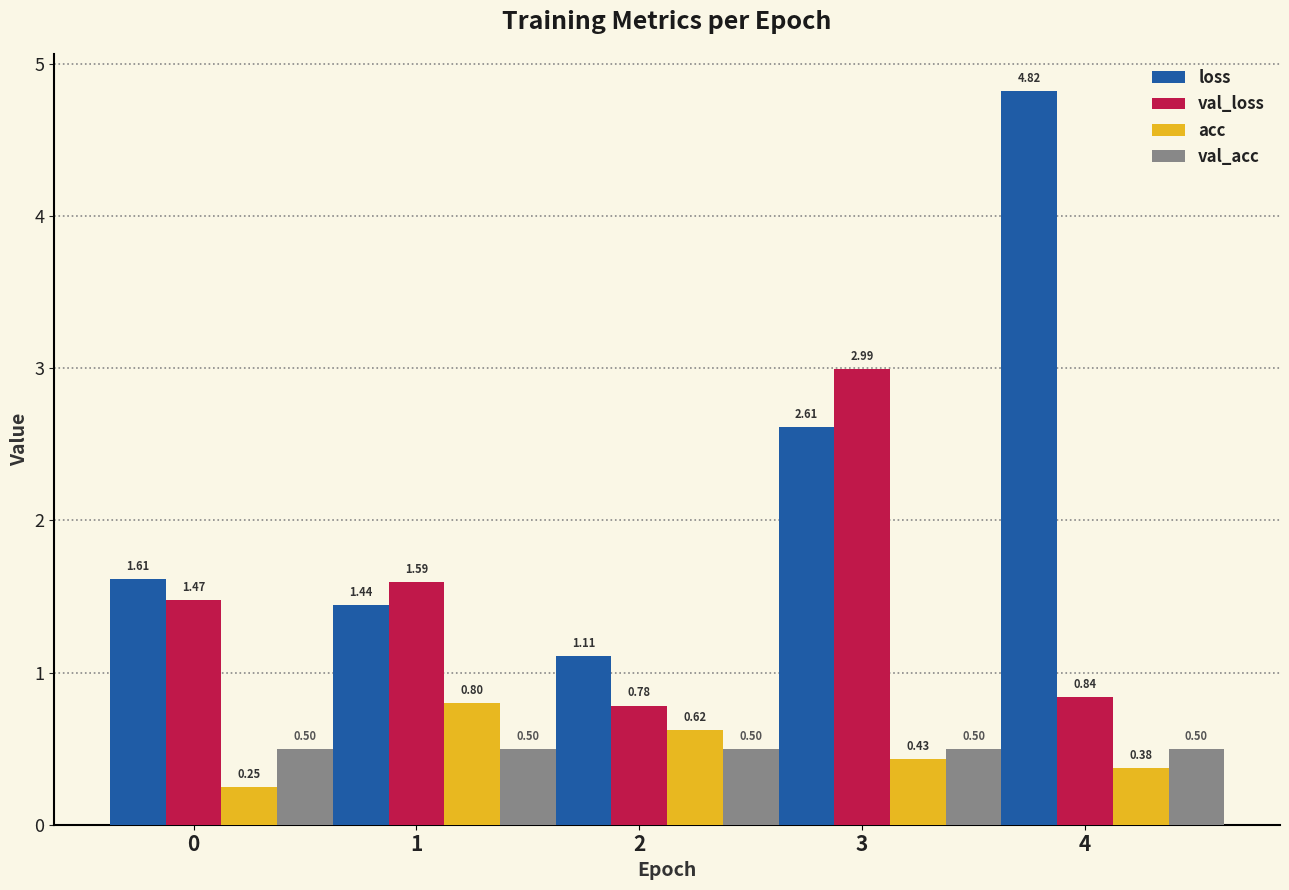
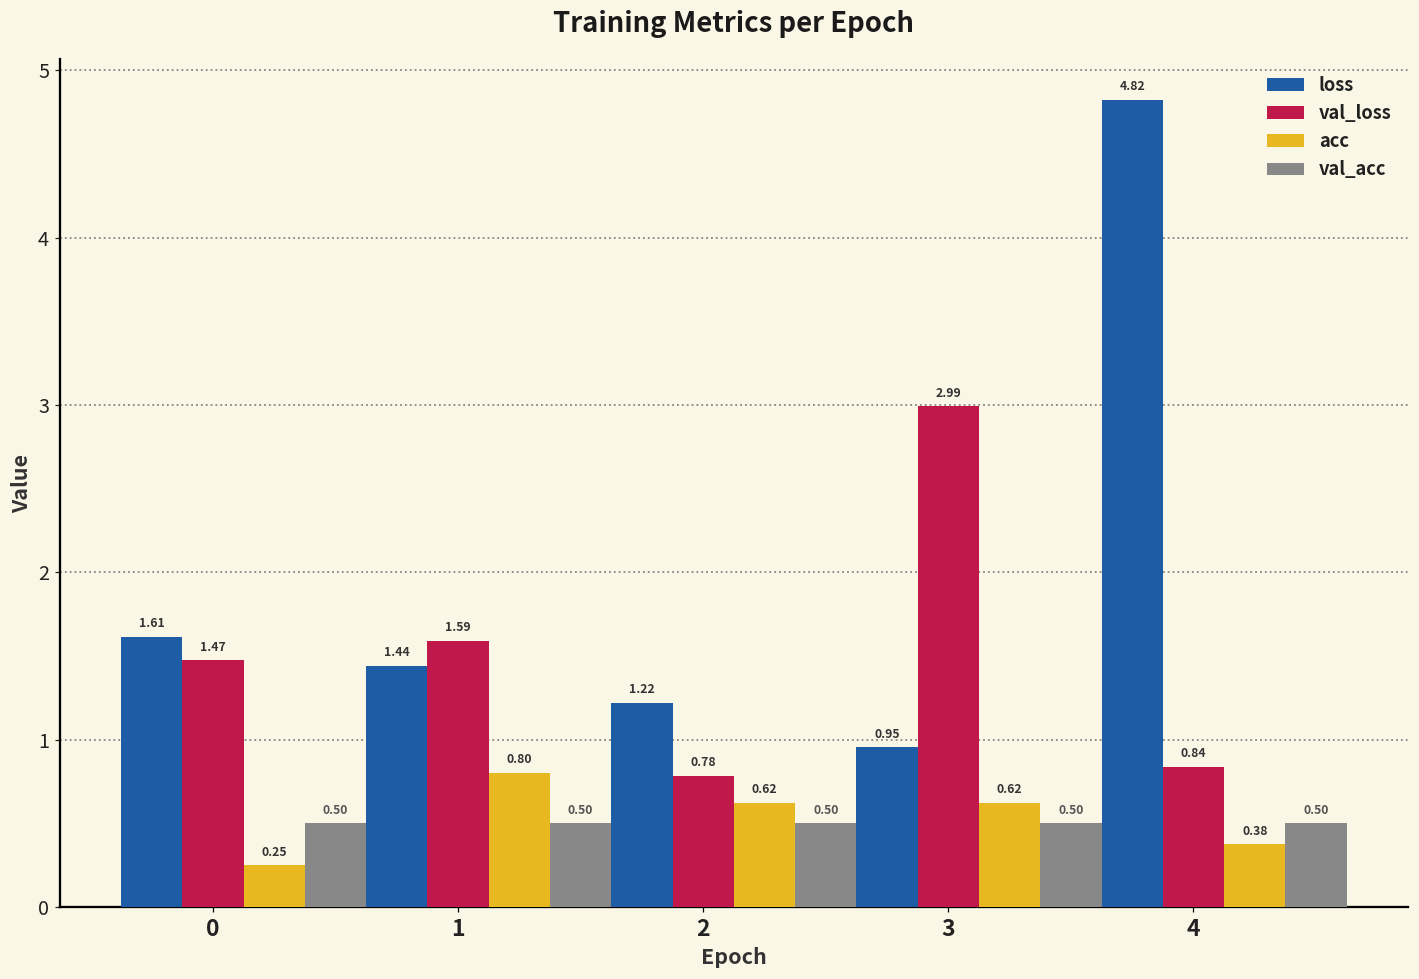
  {
    "loss": {
      "0": 1.61,
      "1": 1.44,
-     "2": 1.11,
-     "3": 2.61,
+     "2": 1.22,
+     "3": 0.95,
      "4": 4.82
    },
    "val_loss": {
      "0": 1.47,
      "1": 1.59,
      "2": 0.78,
      "3": 2.99,
      "4": 0.84
    },
    "acc": {
      "0": 0.25,
      "1": 0.80,
      "2": 0.62,
-     "3": 0.43,
+     "3": 0.62,
      "4": 0.38
    }
  }
